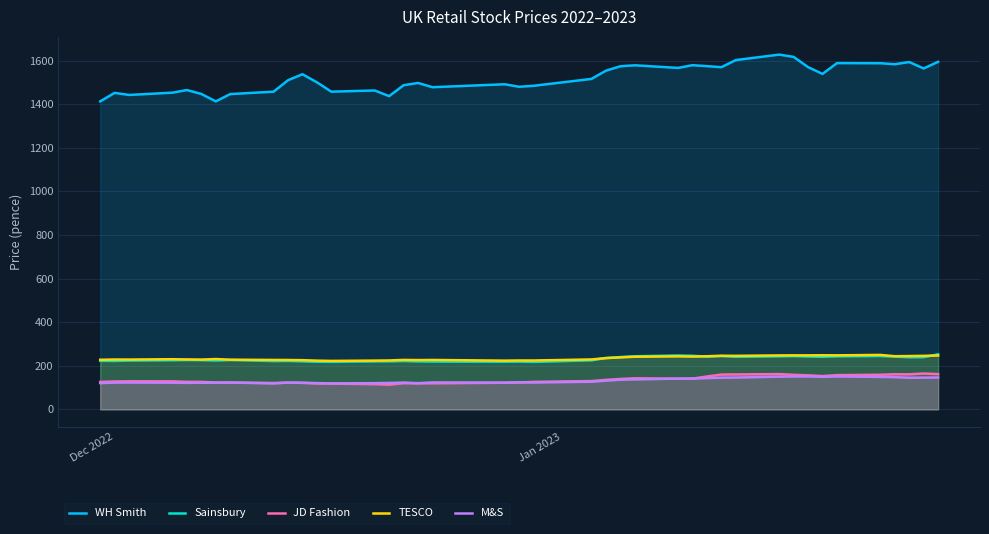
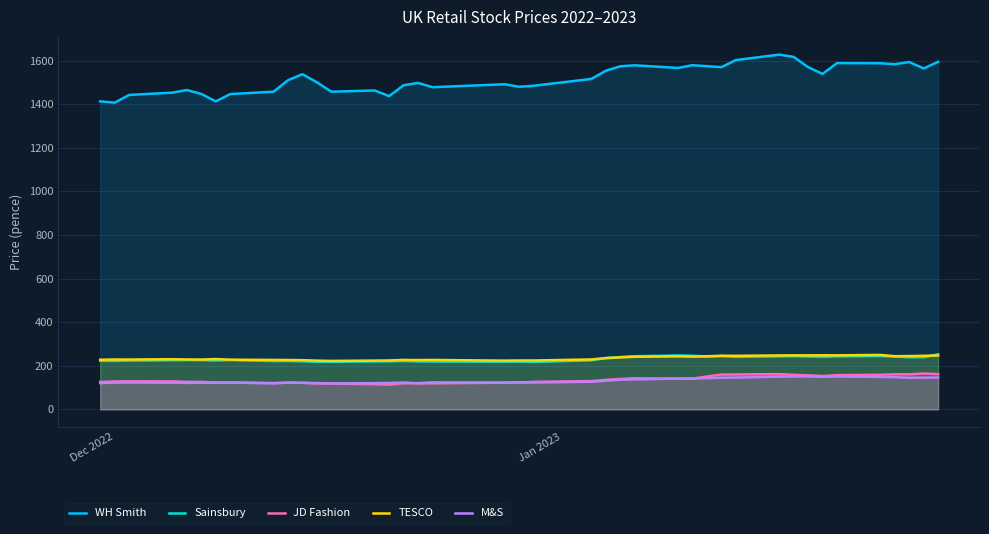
  {
    "WH Smith": {
-     "Dec 2022": 1450
+     "Dec 2022": 1410
    }
  }
